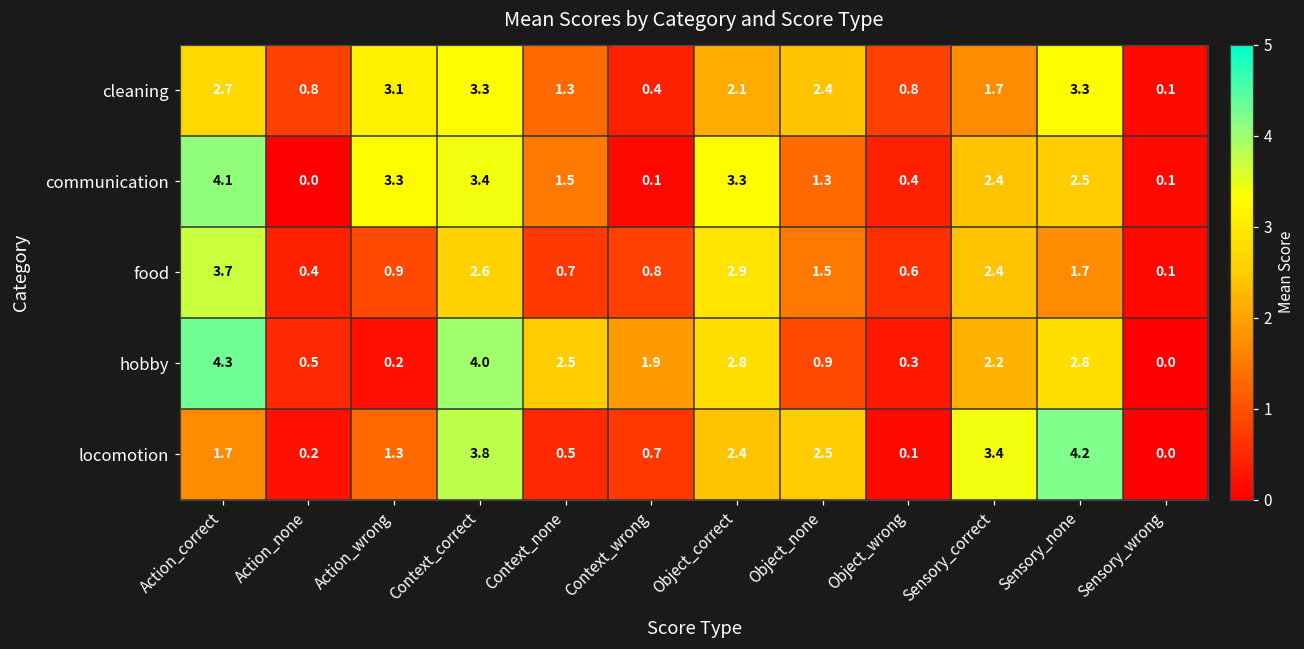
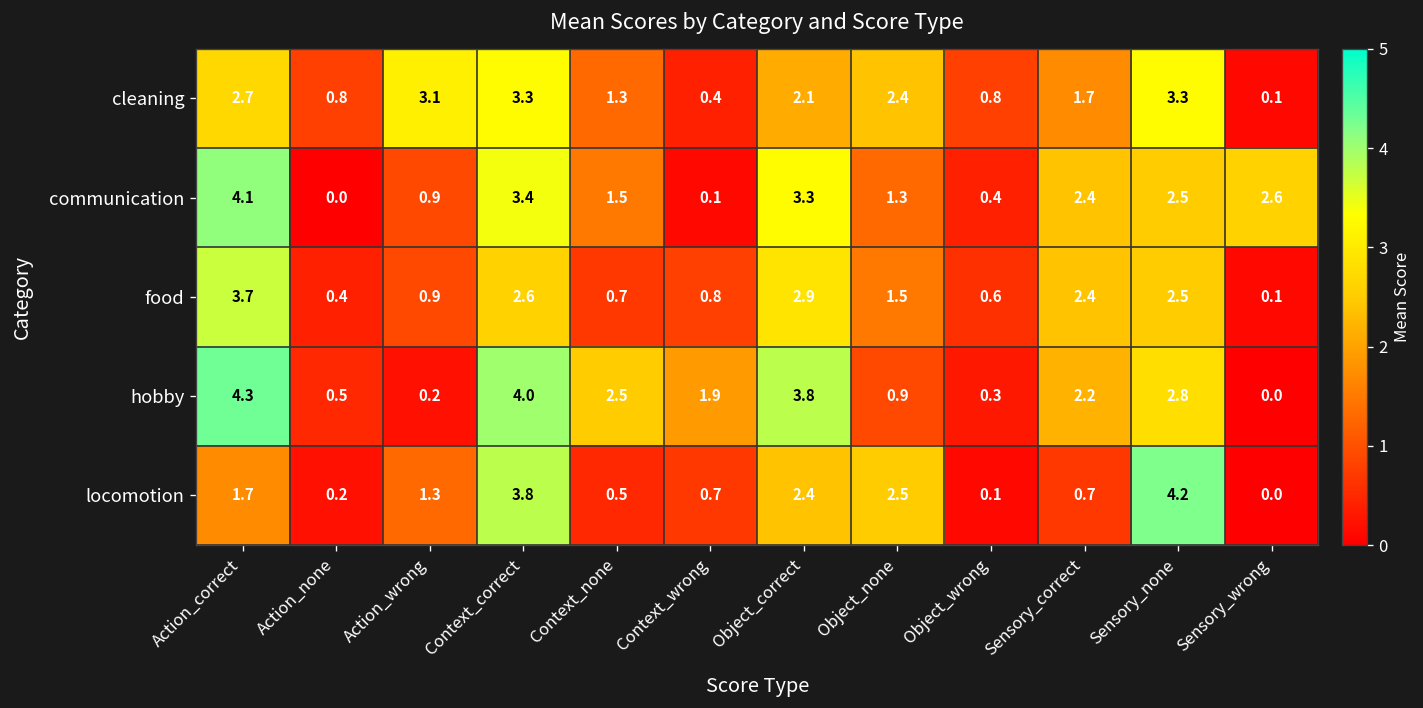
  {
    "cleaning": {
      "Action_correct": 2.7,
      "Action_none": 0.8,
      "Action_wrong": 3.1,
      "Context_correct": 3.3,
      "Context_none": 1.3,
      "Context_wrong": 0.4,
      "Object_correct": 2.1,
      "Object_none": 2.4,
      "Object_wrong": 0.8,
      "Sensory_correct": 1.7,
      "Sensory_none": 3.3,
      "Sensory_wrong": 0.1
    },
    "communication": {
      "Action_correct": 4.1,
      "Action_none": 0.0,
-     "Action_wrong": 3.3,
+     "Action_wrong": 0.9,
      "Context_correct": 3.4,
      "Context_none": 1.5,
      "Context_wrong": 0.1,
      "Object_correct": 3.3,
      "Object_none": 1.3,
      "Object_wrong": 0.4,
      "Sensory_correct": 2.4,
      "Sensory_none": 2.5,
-     "Sensory_wrong": 0.1
+     "Sensory_wrong": 2.6
    },
    "food": {
      "Action_correct": 3.7,
      "Action_none": 0.4,
      "Action_wrong": 0.9,
      "Context_correct": 2.6,
      "Context_none": 0.7,
      "Context_wrong": 0.8,
      "Object_correct": 2.9,
      "Object_none": 1.5,
      "Object_wrong": 0.6,
      "Sensory_correct": 2.4,
-     "Sensory_none": 1.7,
+     "Sensory_none": 2.5,
      "Sensory_wrong": 0.1
    },
    "hobby": {
      "Action_correct": 4.3,
      "Action_none": 0.5,
      "Action_wrong": 0.2,
      "Context_correct": 4.0,
      "Context_none": 2.5,
      "Context_wrong": 1.9,
-     "Object_correct": 2.8,
+     "Object_correct": 3.8,
      "Object_none": 0.9,
      "Object_wrong": 0.3,
      "Sensory_correct": 2.2,
      "Sensory_none": 2.8,
      "Sensory_wrong": 0.0
    },
    "locomotion": {
      "Action_correct": 1.7,
      "Action_none": 0.2,
      "Action_wrong": 1.3,
      "Context_correct": 3.8,
      "Context_none": 0.5,
      "Context_wrong": 0.7,
      "Object_correct": 2.4,
      "Object_none": 2.5,
      "Object_wrong": 0.1,
-     "Sensory_correct": 3.4,
+     "Sensory_correct": 0.7,
      "Sensory_none": 4.2,
      "Sensory_wrong": 0.0
    }
  }
